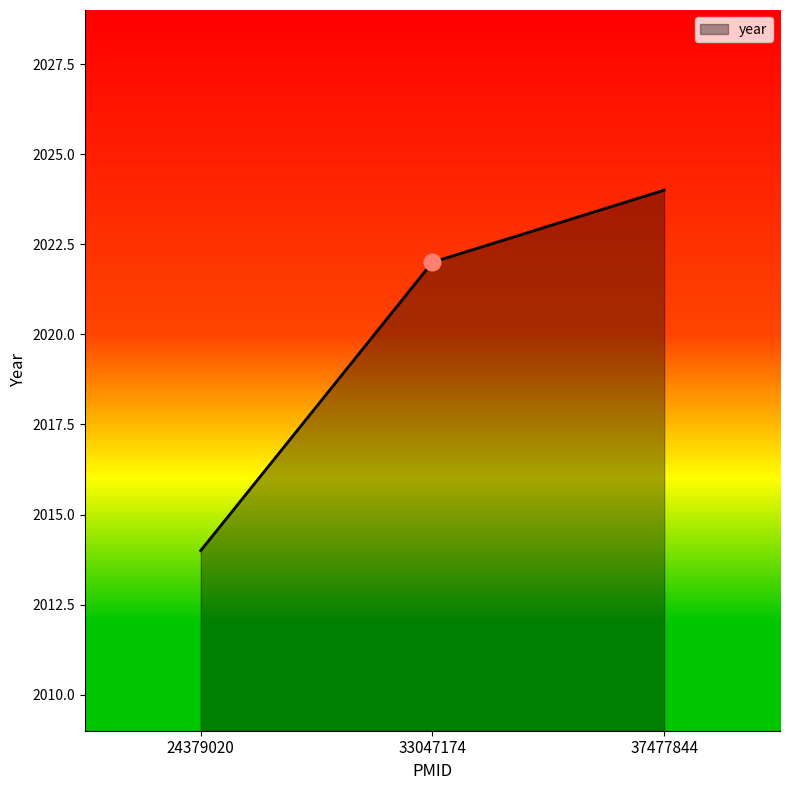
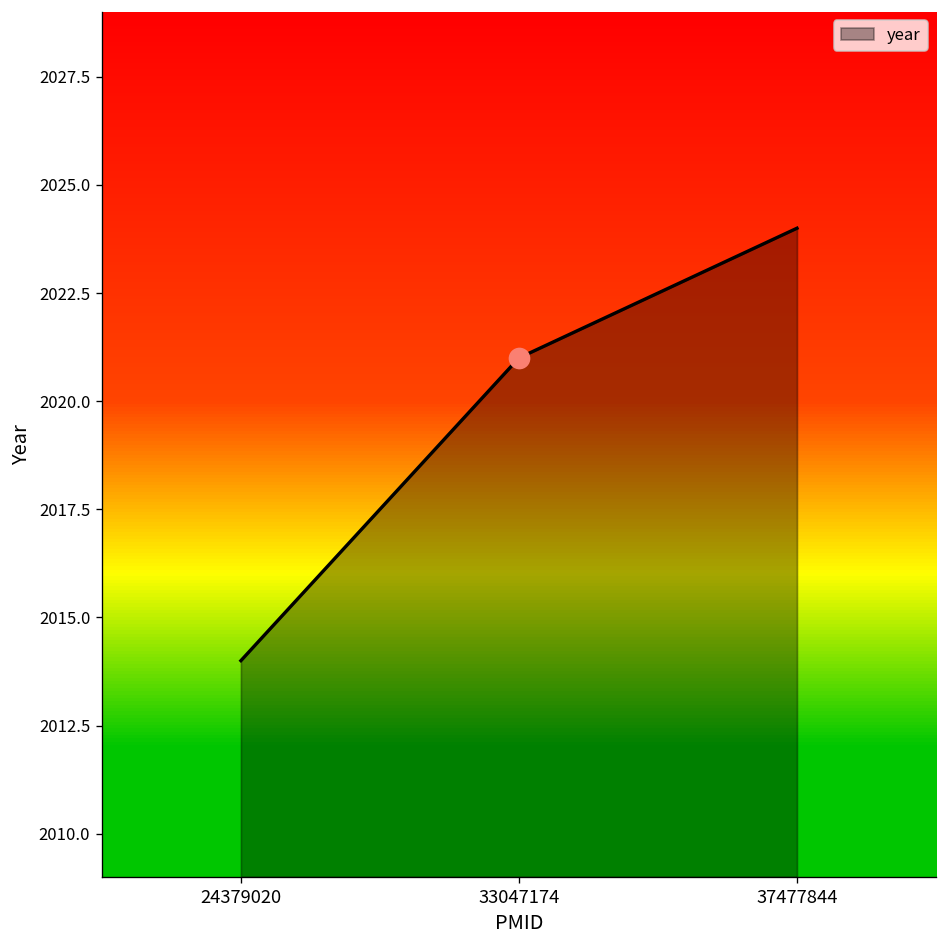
  {
    "year": {
      "24379020": 2014,
-     "33047174": 2022,
+     "33047174": 2021,
      "37477844": 2024
    }
  }
